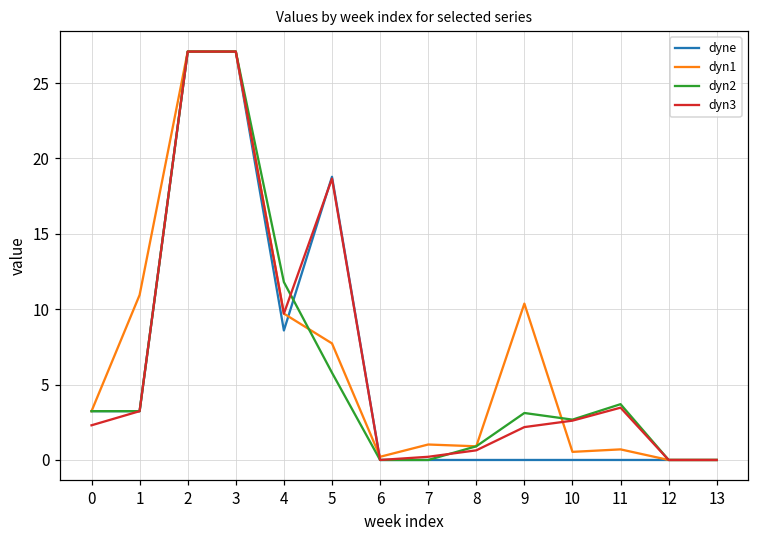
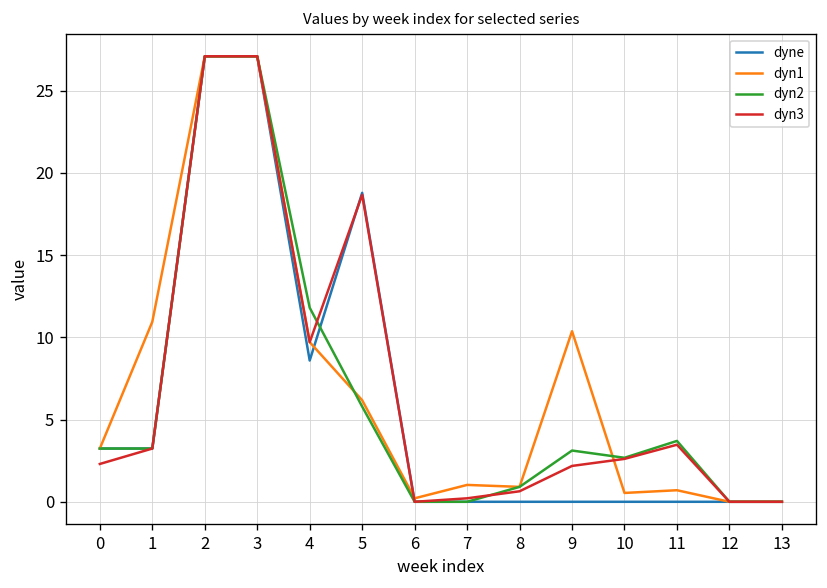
  {
    "dyne": {
      "4": 8.6,
      "8": 0.0,
      "9": 0.0,
      "10": 0.0,
      "11": 0.0
    },
    "dyn1": {
      "1": 10.9,
-     "5": 7.7,
+     "5": 6.2,
      "6": 0.2,
      "7": 1.0,
      "9": 10.4,
      "10": 0.5,
      "11": 0.7
    },
    "dyn2": {
      "4": 11.8,
      "5": 5.8,
      "9": 3.1,
      "11": 3.7
    },
    "dyn3": {
      "0": 2.3,
      "7": 0.2,
      "8": 0.6,
      "9": 2.2,
      "11": 3.5
    }
  }
